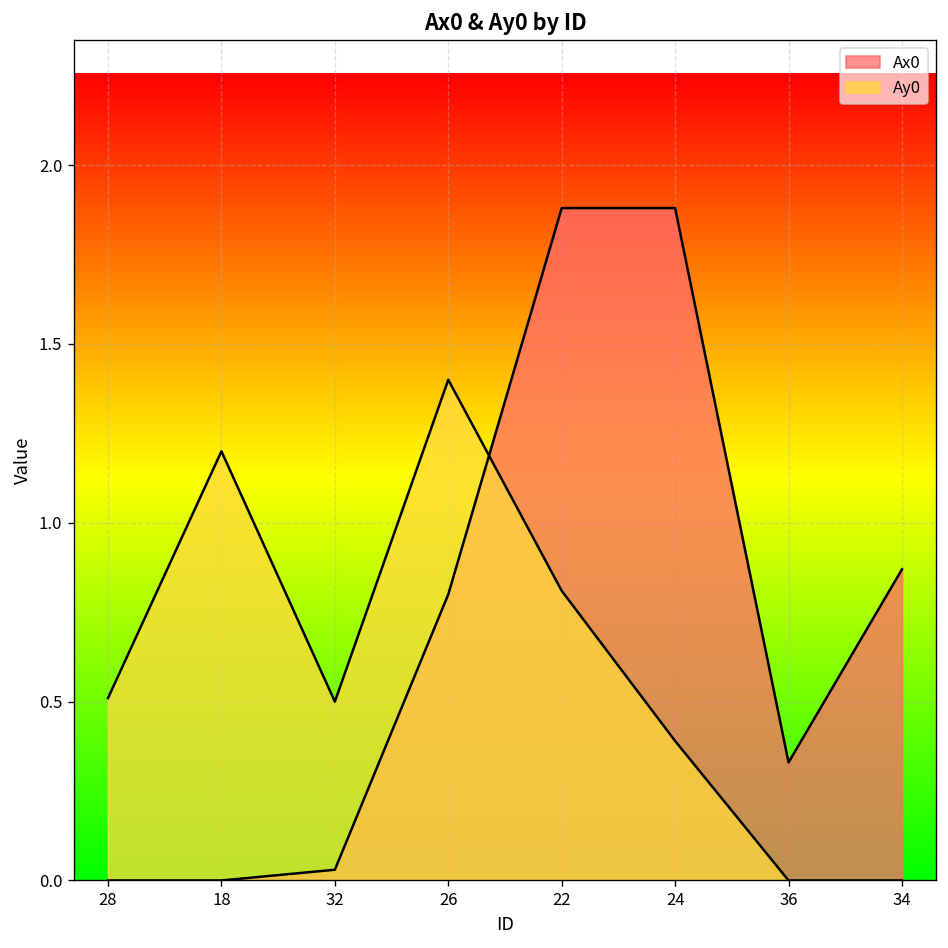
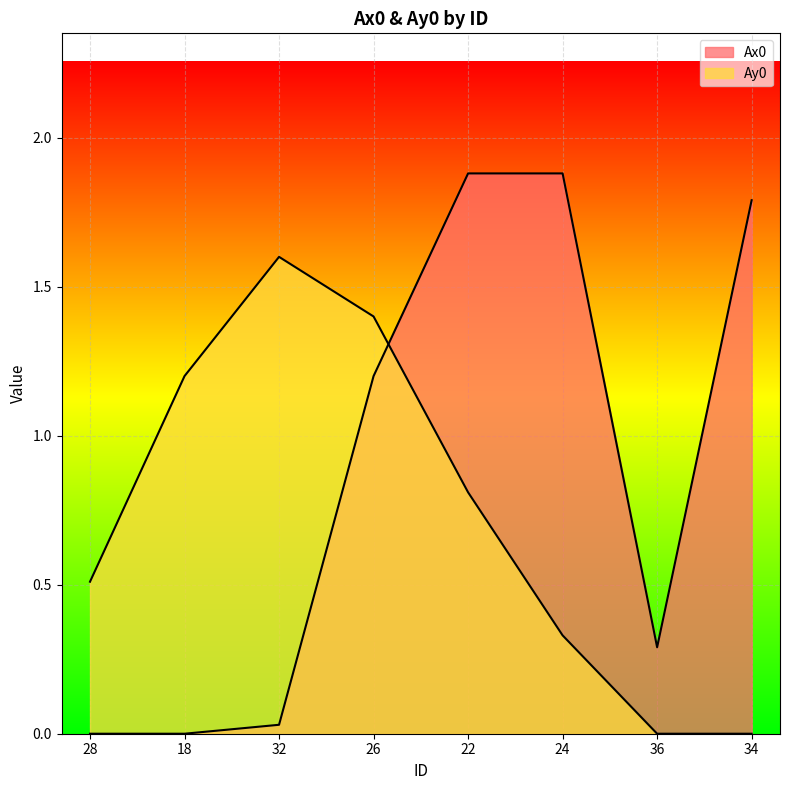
  {
    "Ax0": {
      "28": 0.00,
      "18": 0.00,
      "32": 0.03,
-     "26": 0.8,
+     "26": 1.2,
      "22": 1.88,
      "24": 1.88,
-     "36": 0.33,
-     "34": 0.87
+     "36": 0.29,
+     "34": 1.79
    },
    "Ay0": {
      "28": 0.51,
      "18": 1.20,
-     "32": 0.5,
+     "32": 1.6,
      "26": 1.40,
      "22": 0.81,
-     "24": 0.39,
+     "24": 0.33,
      "36": 0.00,
      "34": 0.00
    }
  }
